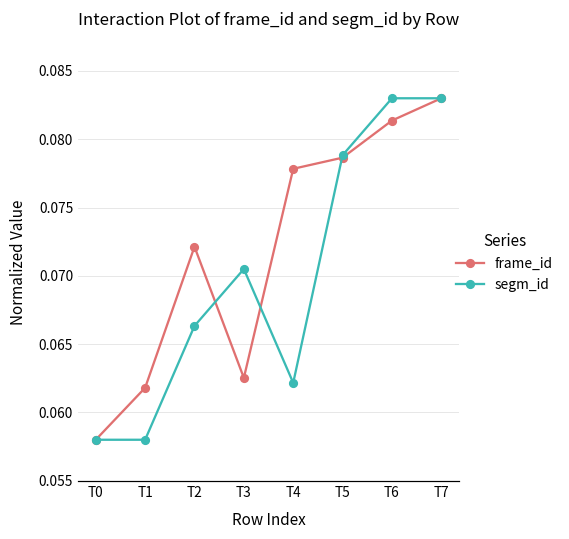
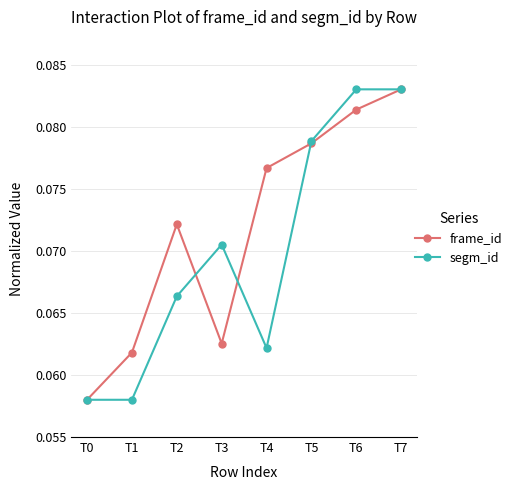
  {
    "frame_id": {
      "T1": 0.0618,
      "T2": 0.0721,
      "T3": 0.0625,
-     "T4": 0.0778,
+     "T4": 0.0767,
      "T6": 0.0814
    },
    "segm_id": {
      "T1": 0.0580,
      "T2": 0.0663,
      "T3": 0.0705,
      "T4": 0.0622,
      "T6": 0.0830
    }
  }
